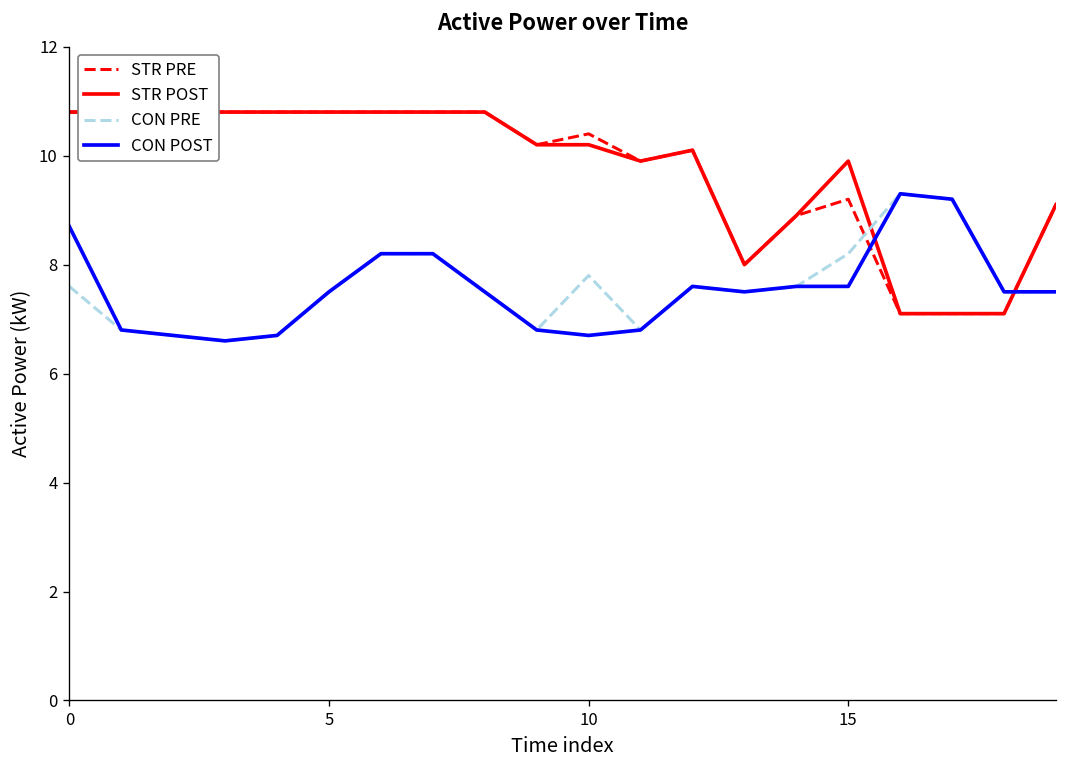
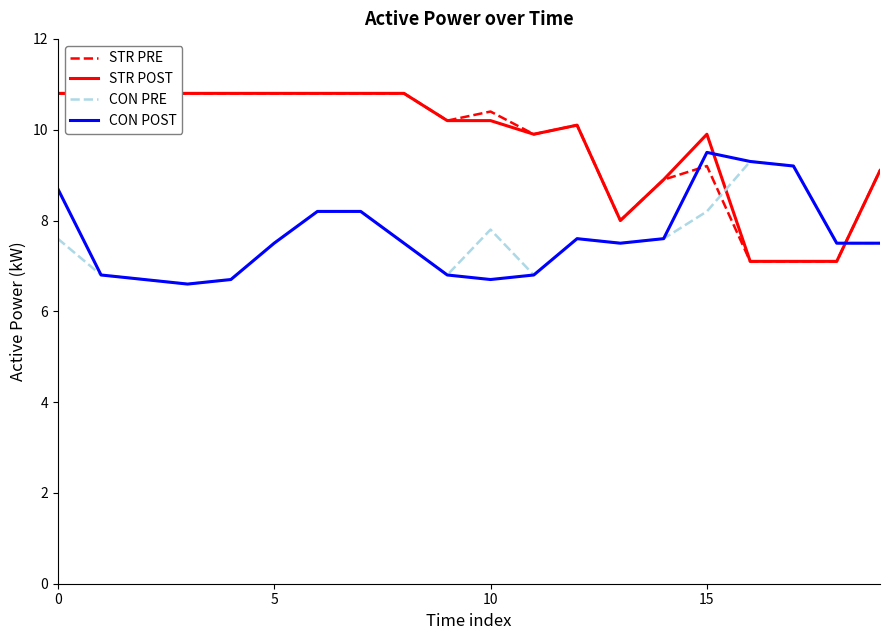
  {
    "CON PRE": {
      "0": 7.6,
      "10": 7.8,
      "15": 8.2
    },
    "CON POST": {
      "0": 8.7,
      "10": 6.7,
-     "15": 7.6
+     "15": 9.5
    }
  }
